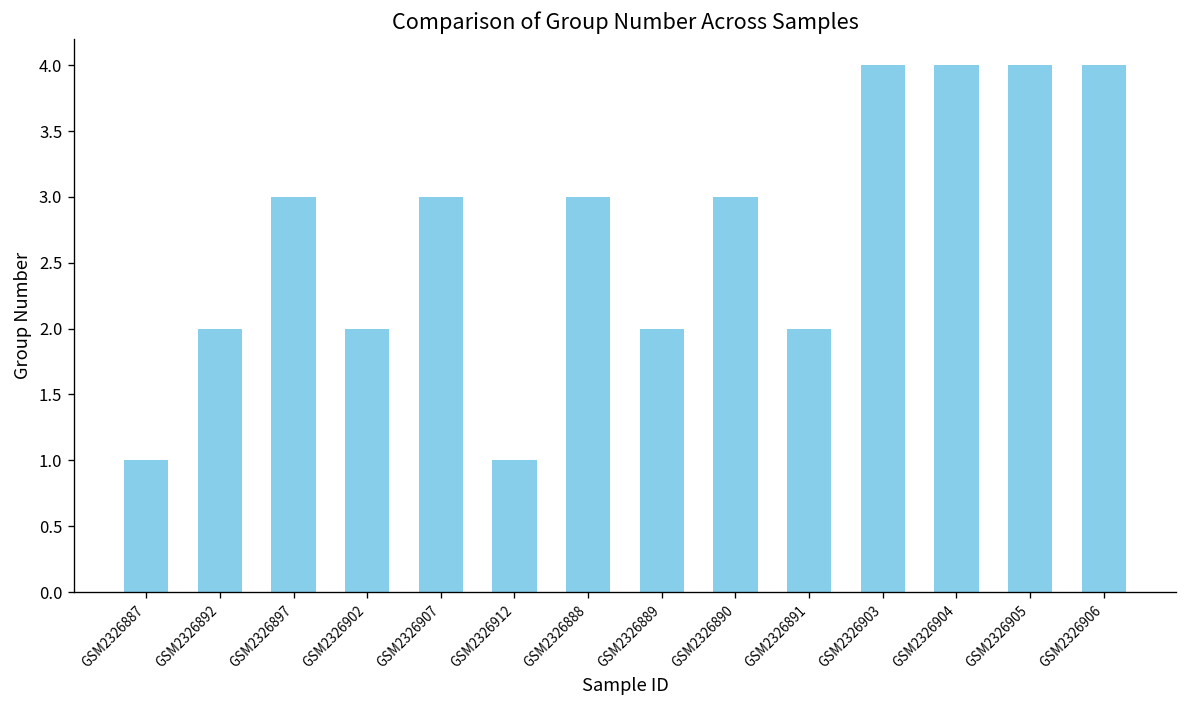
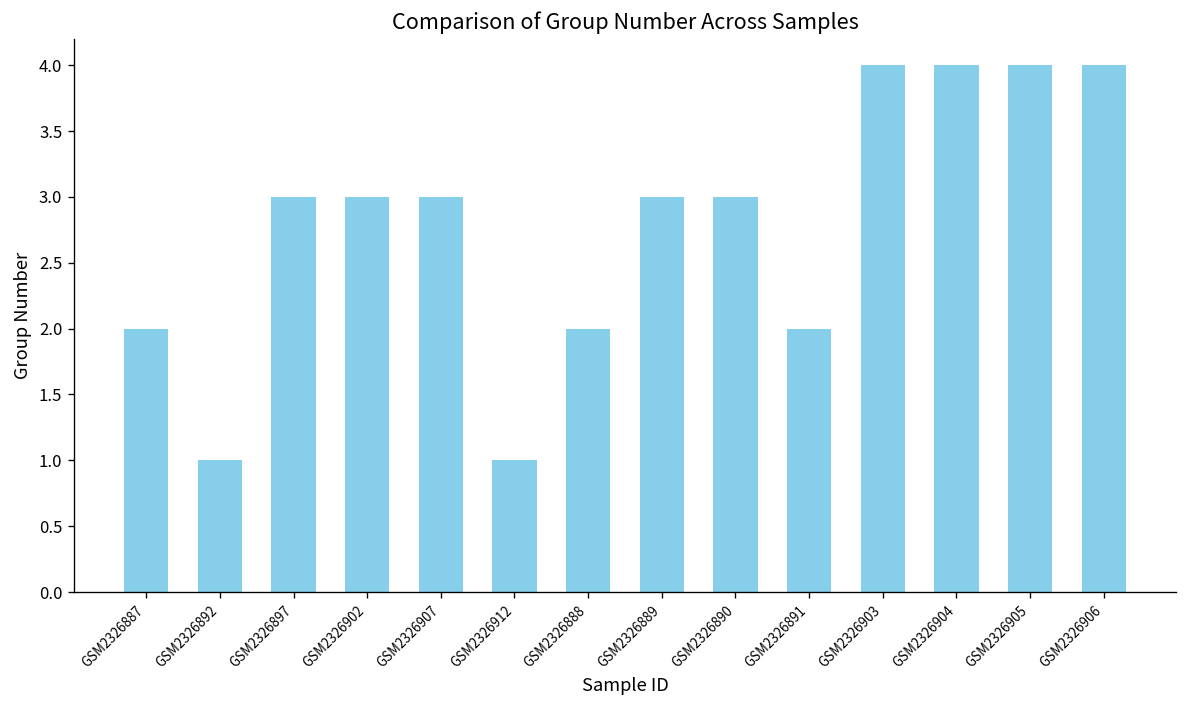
  {
-   "GSM2326887": 1,
-   "GSM2326892": 2,
+   "GSM2326887": 2,
+   "GSM2326892": 1,
    "GSM2326897": 3,
-   "GSM2326902": 2,
+   "GSM2326902": 3,
    "GSM2326907": 3,
    "GSM2326912": 1,
-   "GSM2326888": 3,
-   "GSM2326889": 2,
+   "GSM2326888": 2,
+   "GSM2326889": 3,
    "GSM2326890": 3,
    "GSM2326891": 2,
    "GSM2326903": 4,
    "GSM2326904": 4,
    "GSM2326905": 4,
    "GSM2326906": 4
  }
